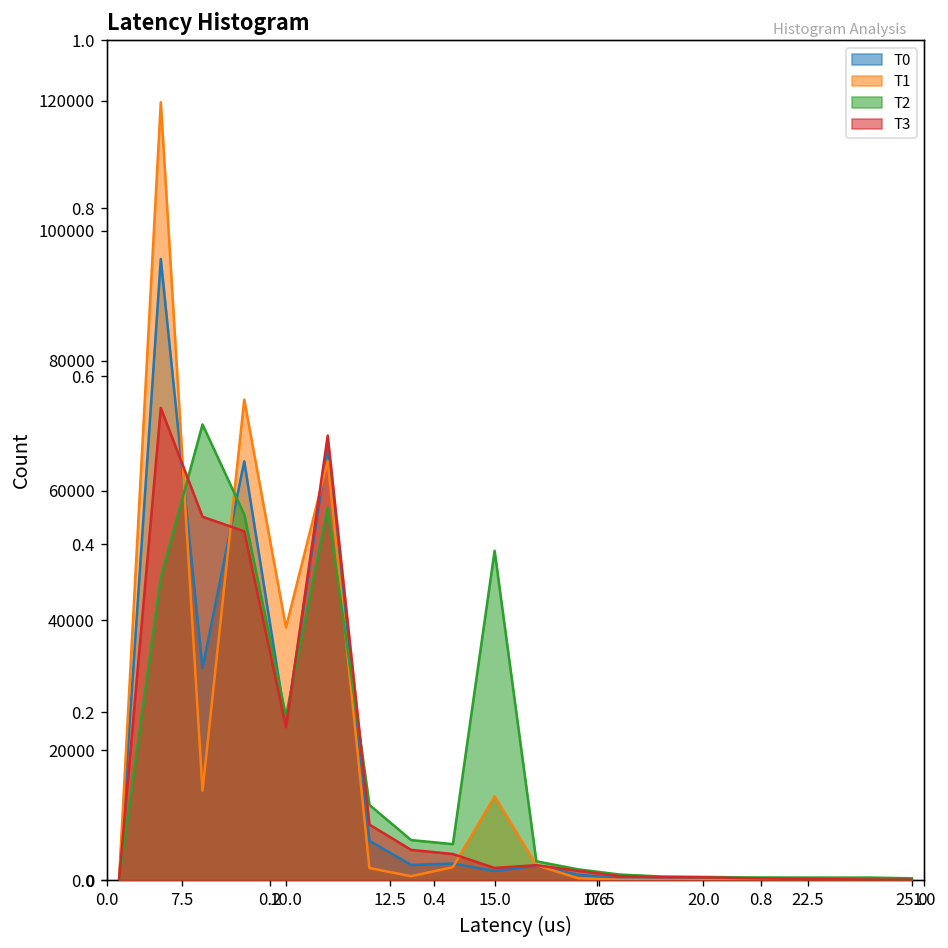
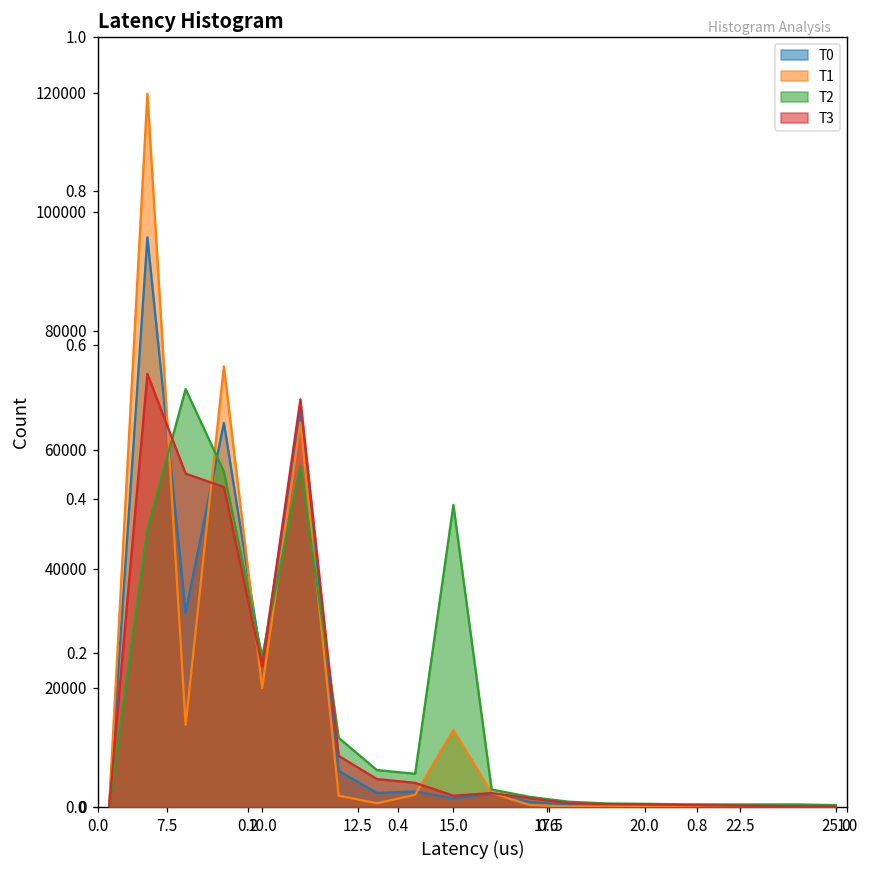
  {
    "T1": {
-     "10.0": 39000,
+     "10.0": 20000,
      "15.0": 13000
    },
    "T2": {
      "10.0": 25000,
      "15.0": 51000
    }
  }
